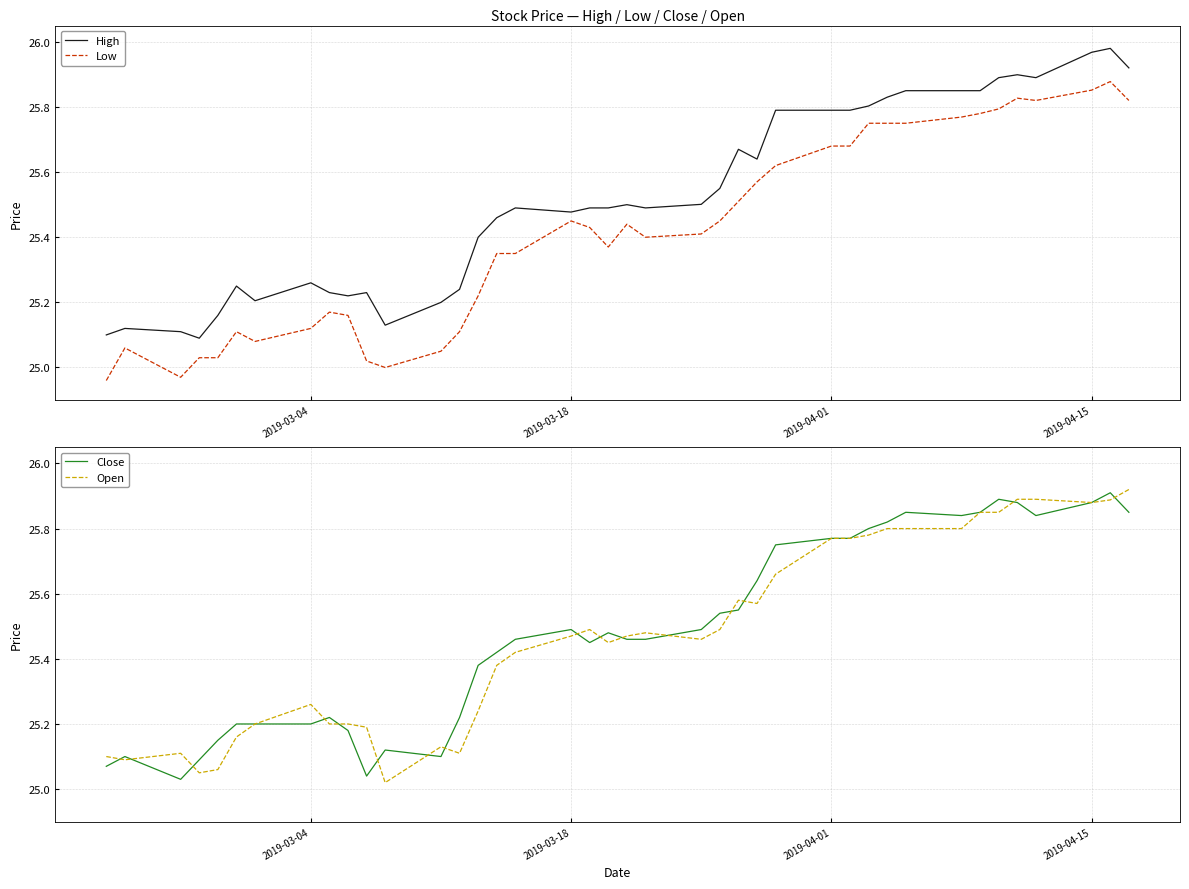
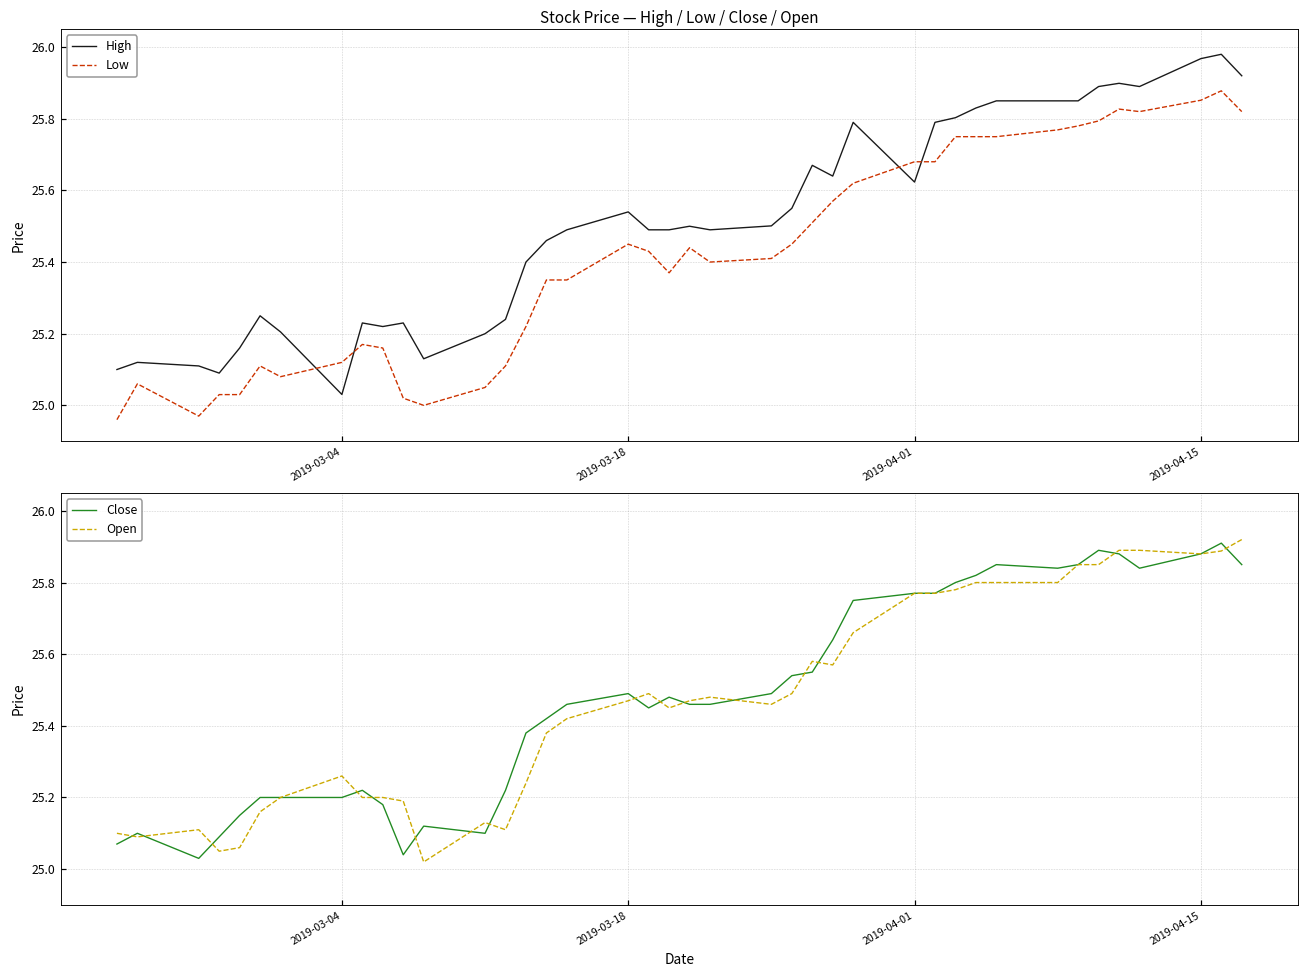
  {
    "Stock Price — High / Low / Close / Open": {
      "High": {
-       "2019-03-04": 25.26,
-       "2019-03-18": 25.48,
-       "2019-04-01": 25.79,
+       "2019-03-04": 25.03,
+       "2019-03-18": 25.54,
+       "2019-04-01": 25.62,
        "2019-04-15": 25.97
      },
      "Low": {
        "2019-03-04": 25.12,
        "2019-03-18": 25.45,
        "2019-04-01": 25.68,
        "2019-04-15": 25.85
      }
    }
  }
